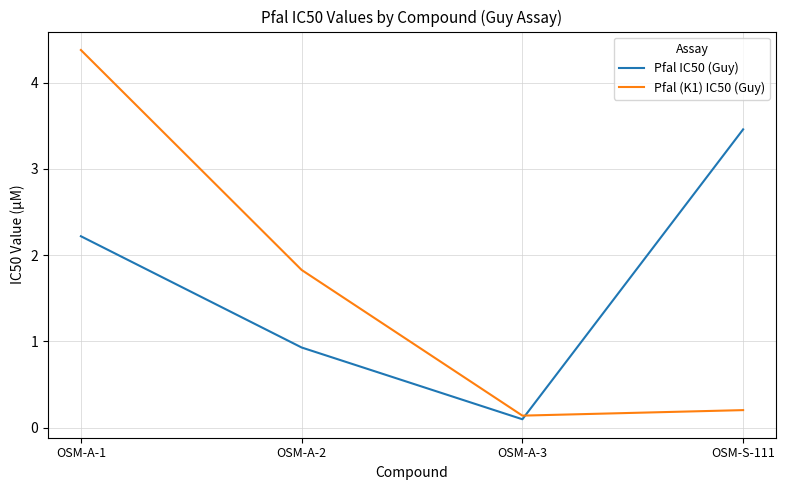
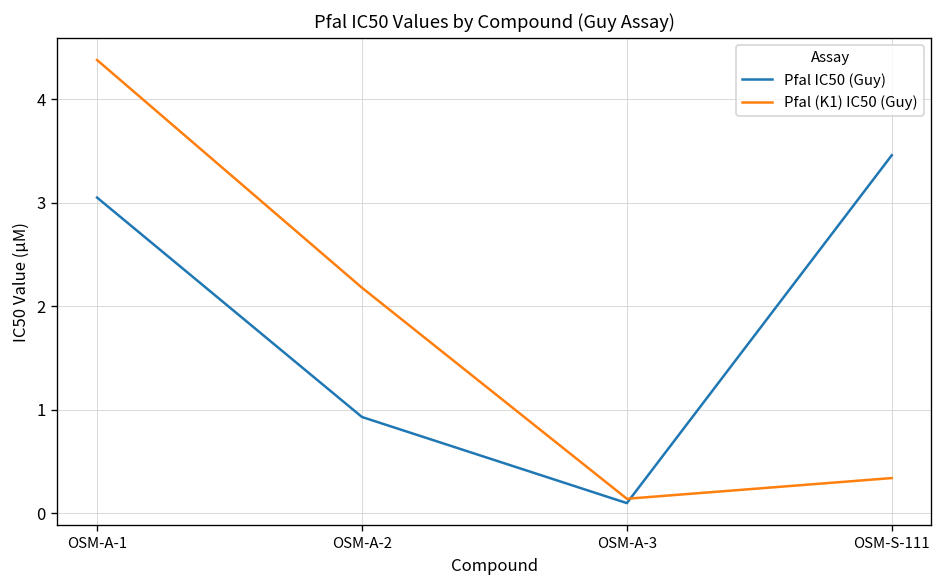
  {
    "Pfal IC50 (Guy)": {
-     "OSM-A-1": 2.2,
+     "OSM-A-1": 3.1,
      "OSM-A-2": 0.9,
      "OSM-A-3": 0.1,
      "OSM-S-111": 3.5
    },
    "Pfal (K1) IC50 (Guy)": {
      "OSM-A-1": 4.4,
-     "OSM-A-2": 1.8,
+     "OSM-A-2": 2.2,
      "OSM-A-3": 0.1,
-     "OSM-S-111": 0.2
+     "OSM-S-111": 0.3
    }
  }
